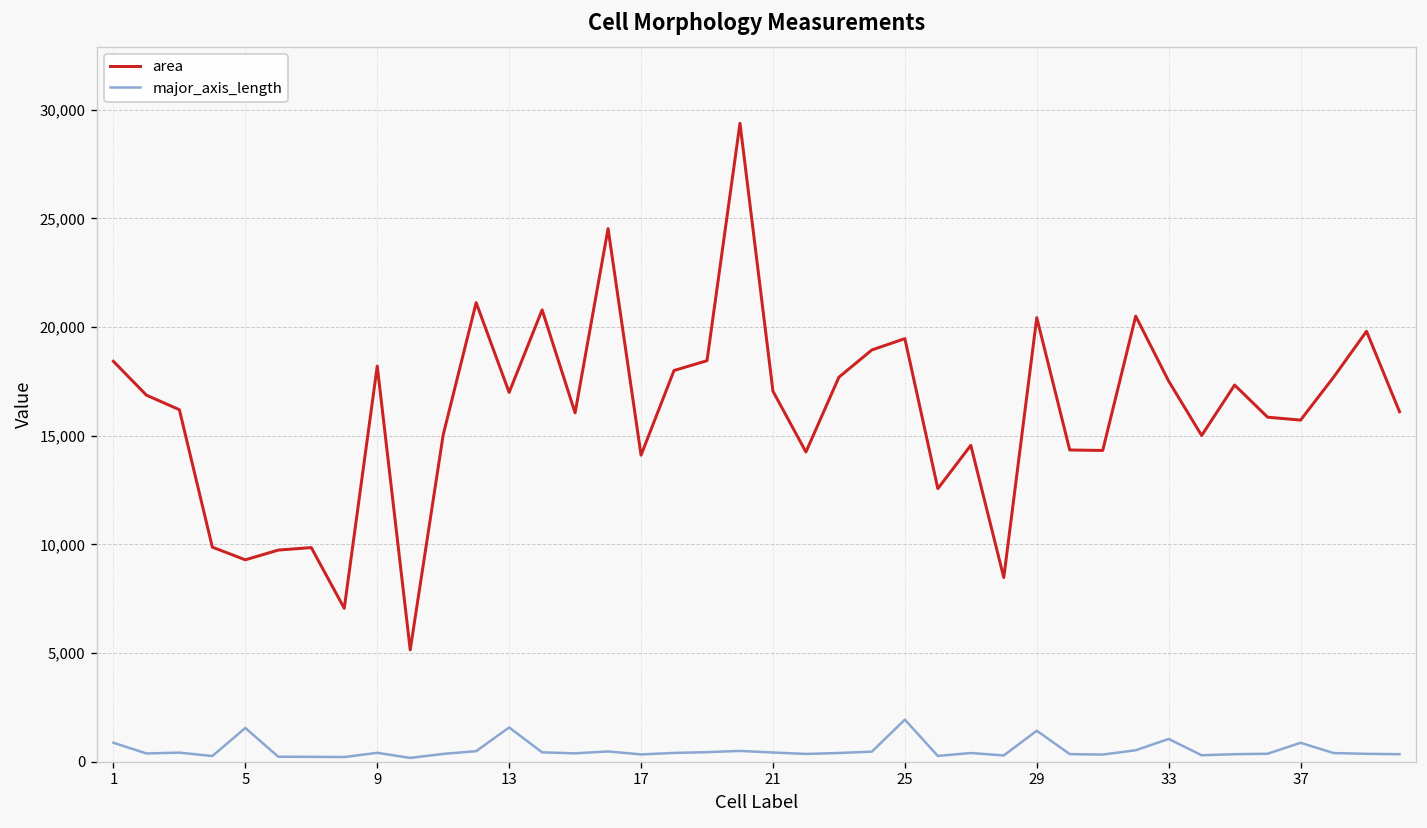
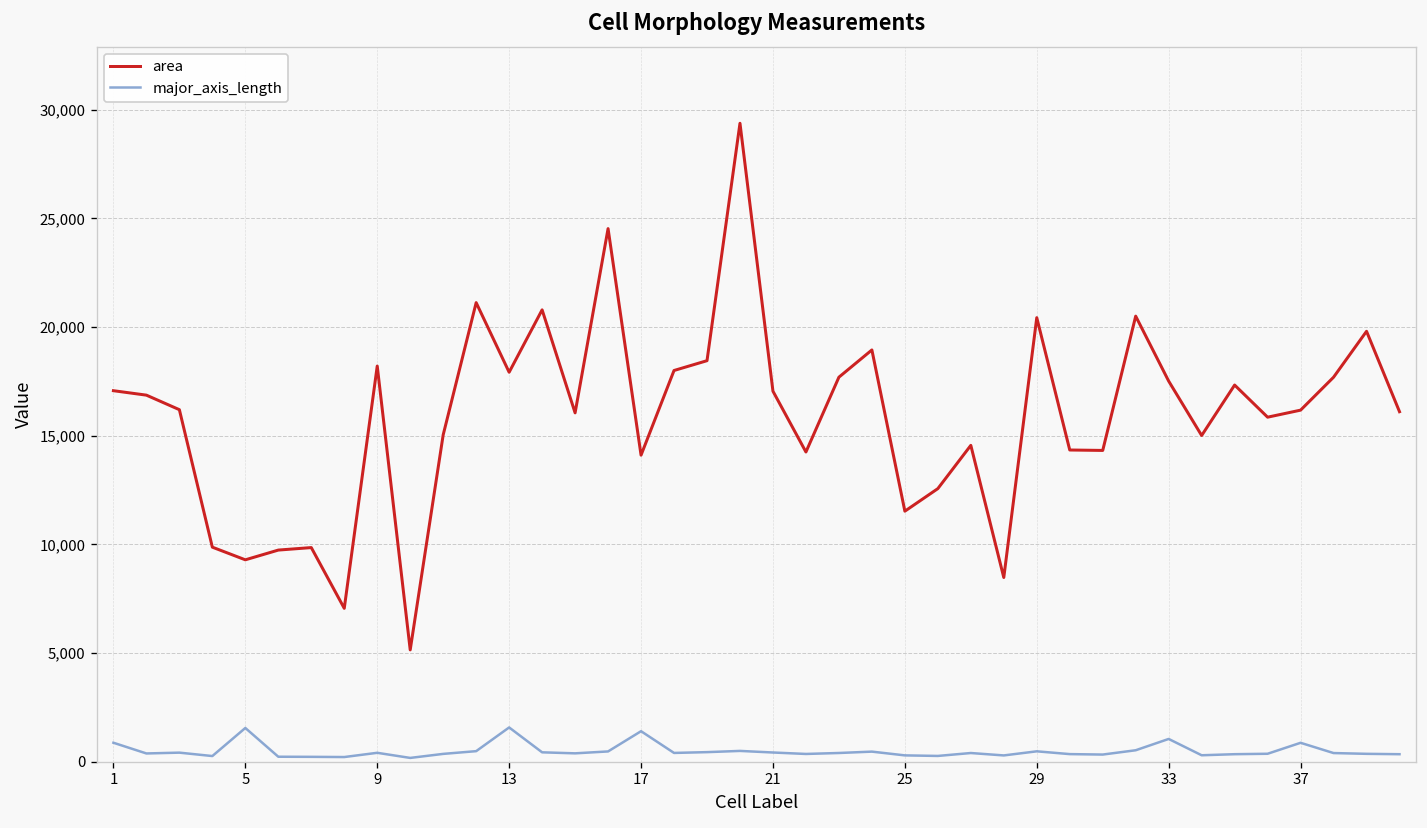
  {
    "area": {
-     "1": "18,400",
+     "1": "17,100",
      "5": "9,300",
      "9": "18,200",
-     "13": "17,000",
+     "13": "17,900",
      "17": "14,100",
      "21": "17,000",
-     "25": "19,500",
+     "25": "11,500",
      "29": "20,400",
      "33": "17,500",
-     "37": "15,700"
+     "37": "16,200"
    },
    "major_axis_length": {
      "1": "900",
      "5": "1,600",
      "9": "400",
      "13": "1,600",
-     "17": "300",
+     "17": "1,400",
      "21": "400",
-     "25": "1,900",
-     "29": "1,400",
+     "25": "300",
+     "29": "500",
      "33": "1,000",
      "37": "900"
    }
  }
